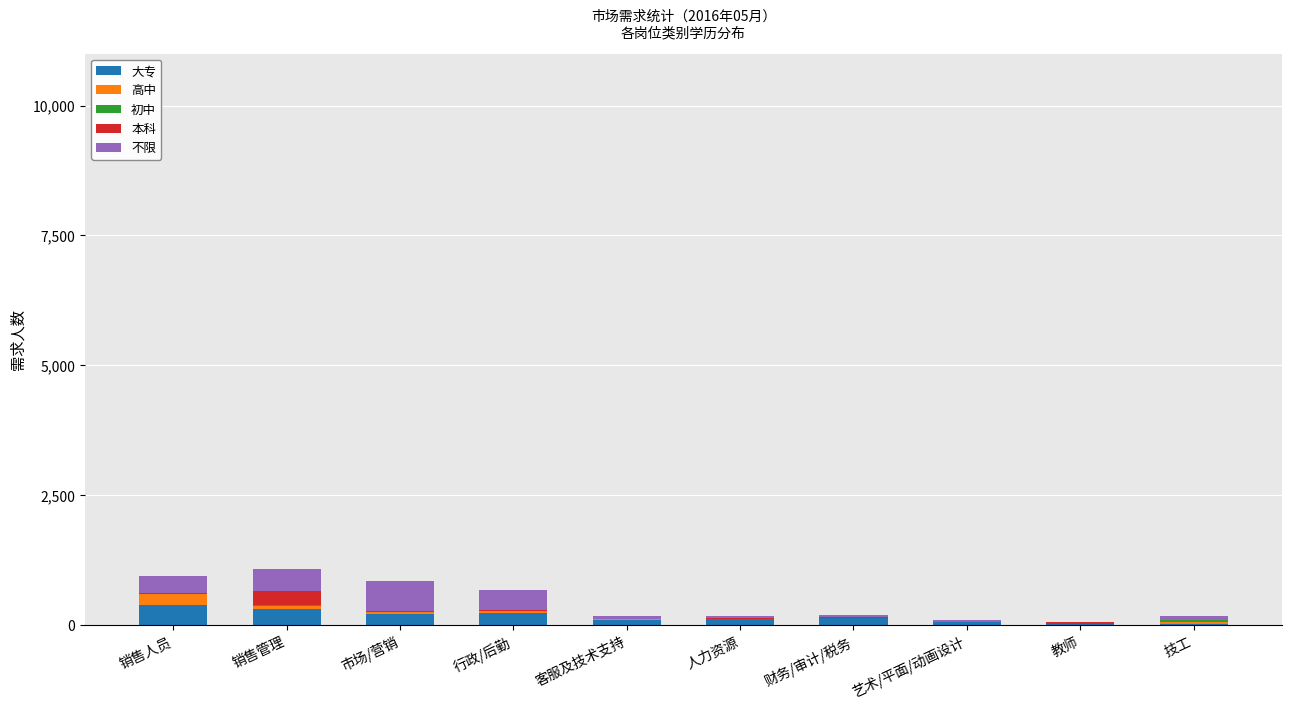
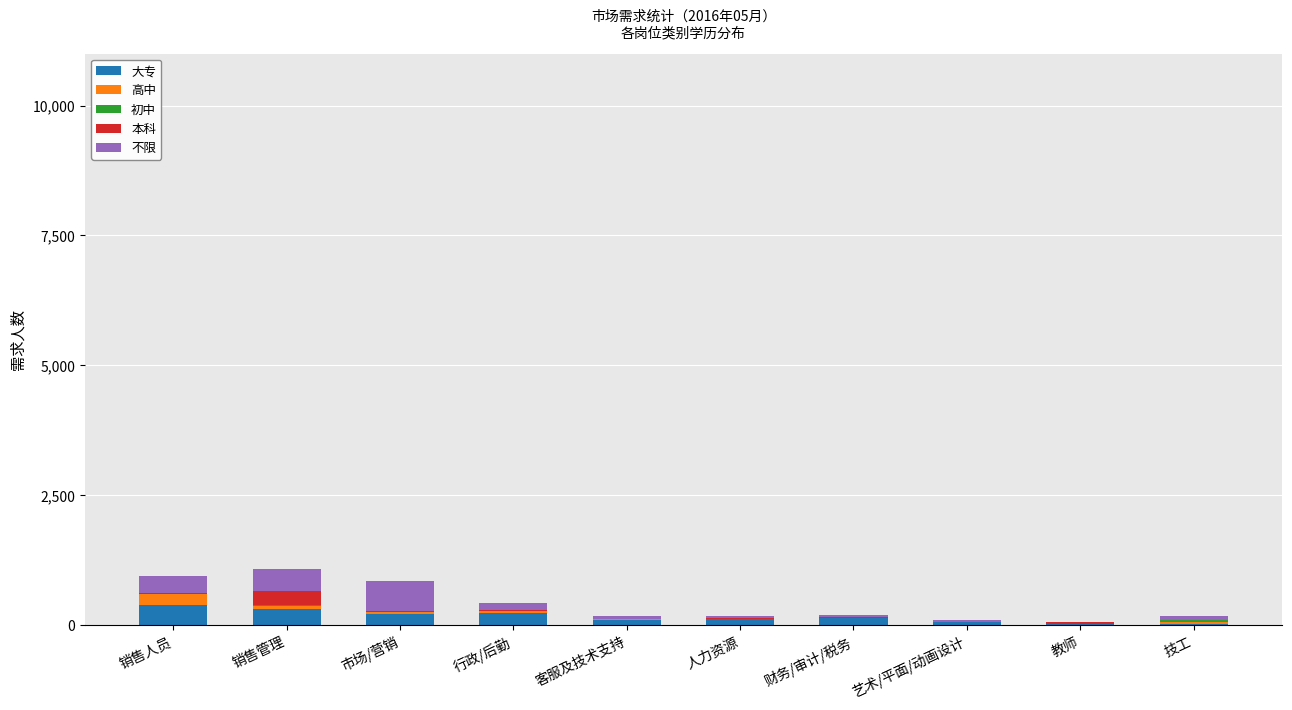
  {
    "大专": {
      "销售人员": 400,
      "销售管理": 300,
      "市场/营销": 200,
      "行政/后勤": 200,
      "客服及技术支持": 100,
      "人力资源": 100,
      "财务/审计/税务": 100,
      "艺术/平面/动画设计": 100
    },
    "高中": {
      "销售人员": 200,
      "销售管理": 100,
      "教师": 0
    },
    "初中": {
      "财务/审计/税务": 0,
      "艺术/平面/动画设计": 0,
      "教师": 0
    },
    "本科": {
      "销售管理": 300,
      "技工": 0
    },
    "不限": {
      "销售人员": 300,
      "销售管理": 400,
      "市场/营销": 600,
-     "行政/后勤": 400,
+     "行政/后勤": 100,
      "客服及技术支持": 100,
      "技工": 100
    }
  }
